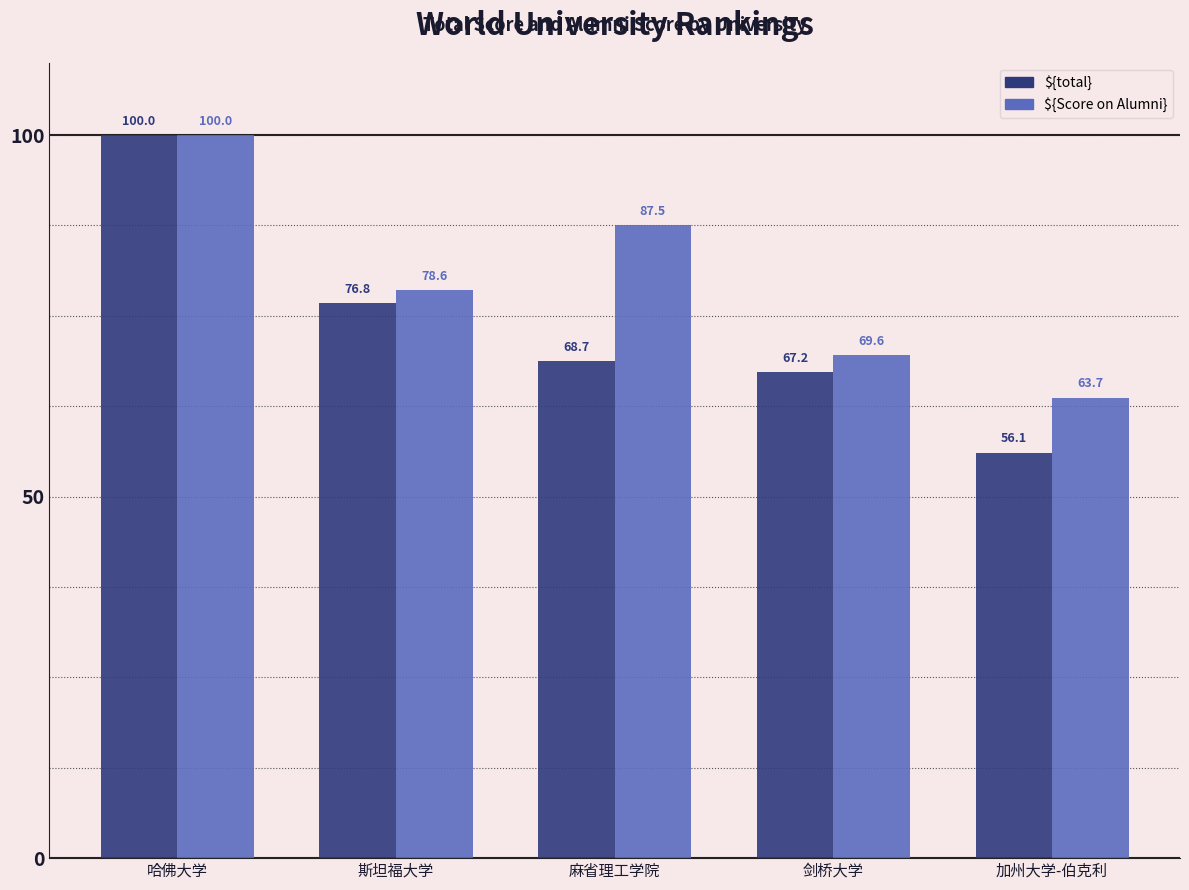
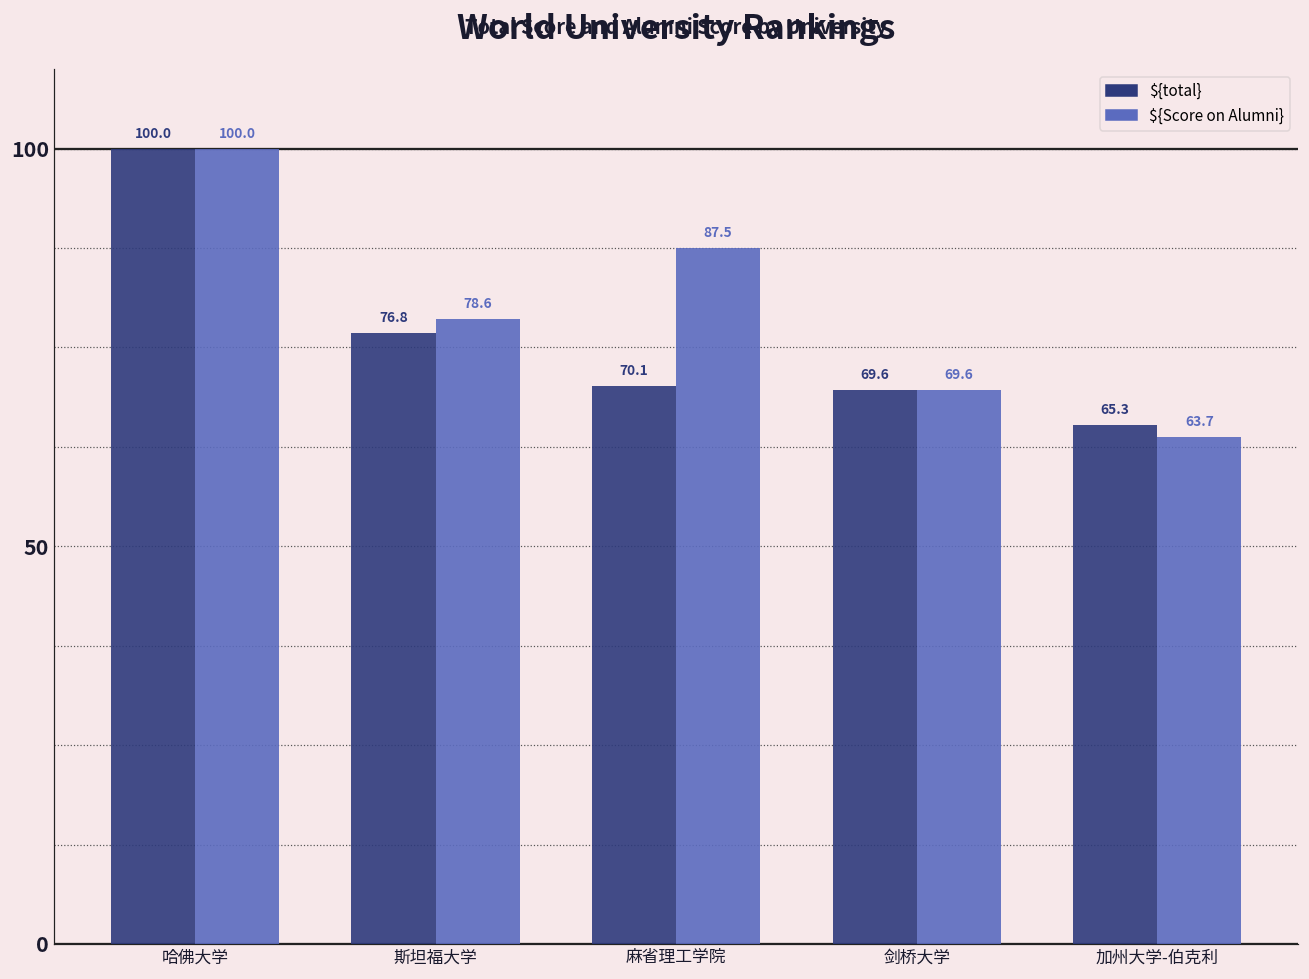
  {
    "${total}": {
      "哈佛大学": 100.0,
      "斯坦福大学": 76.8,
-     "麻省理工学院": 68.7,
-     "剑桥大学": 67.2,
-     "加州大学-伯克利": 56.1
+     "麻省理工学院": 70.1,
+     "剑桥大学": 69.6,
+     "加州大学-伯克利": 65.3
    },
    "${Score on Alumni}": {
      "哈佛大学": 100.0,
      "斯坦福大学": 78.6,
      "麻省理工学院": 87.5,
      "剑桥大学": 69.6,
      "加州大学-伯克利": 63.7
    }
  }
